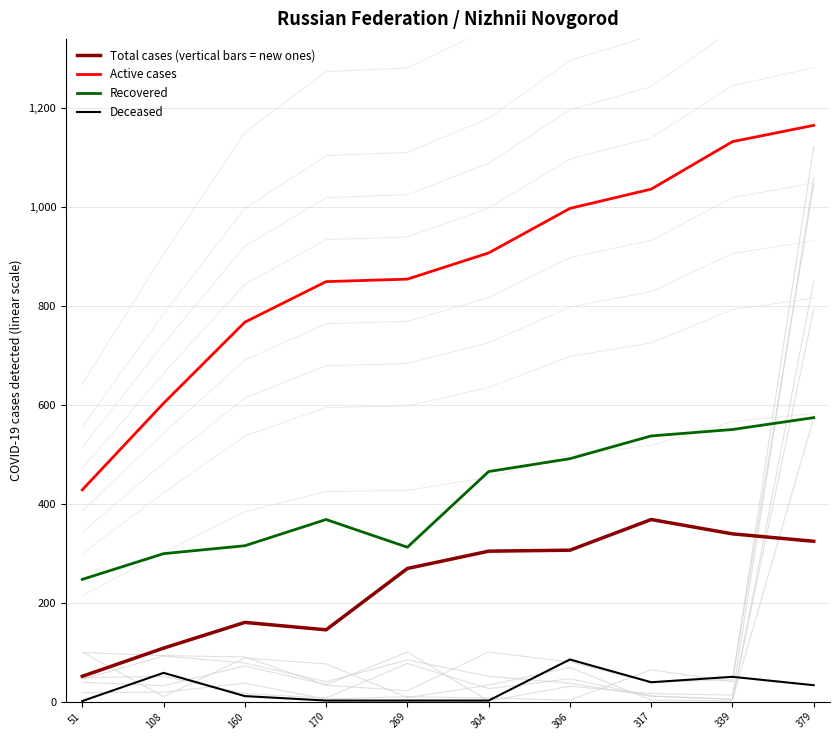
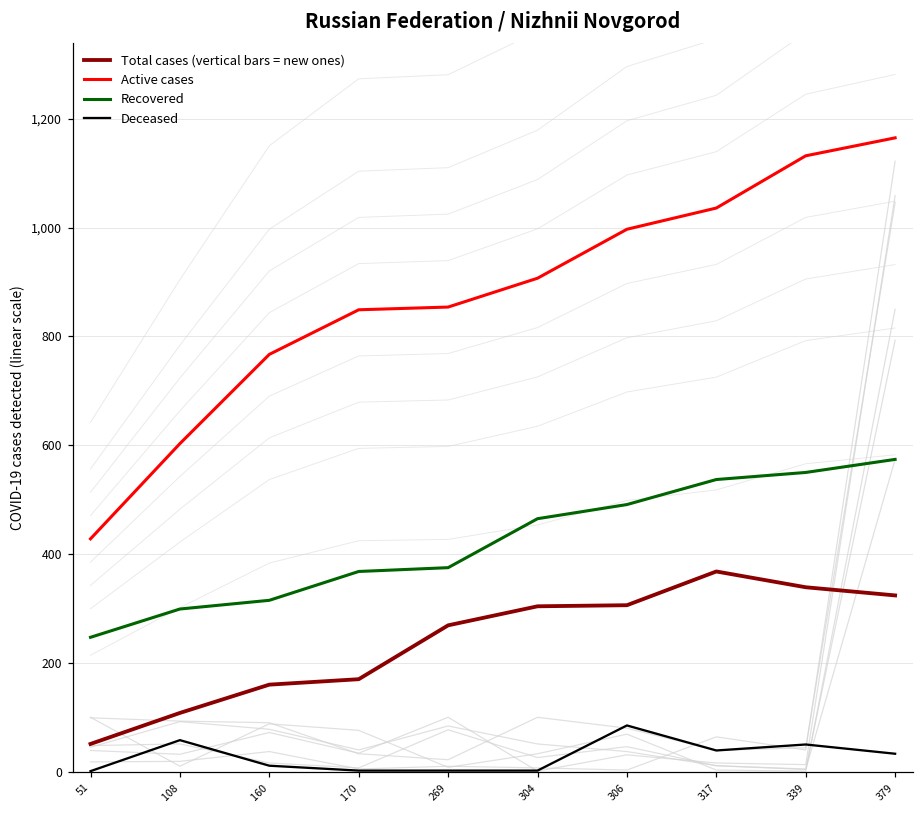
  {
    "Total cases (vertical bars = new ones)": {
      "108": "110",
      "160": "160",
-     "170": "150",
+     "170": "170",
      "269": "270",
      "304": "300",
      "306": "310",
      "317": "370",
      "339": "340",
      "379": "320"
    },
    "Active cases": {
      "51": "430",
      "108": "600",
      "160": "770",
      "170": "850",
      "269": "850",
      "304": "910",
      "306": "1,000",
      "317": "1,040",
      "339": "1,130",
      "379": "1,170"
    },
    "Recovered": {
      "51": "250",
      "160": "320",
      "170": "370",
-     "269": "310",
+     "269": "380",
      "304": "470",
      "306": "490",
      "317": "540",
      "339": "550"
    },
    "Deceased": {
      "51": "0",
      "108": "60",
      "269": "0",
      "339": "50",
      "379": "30"
    }
  }
